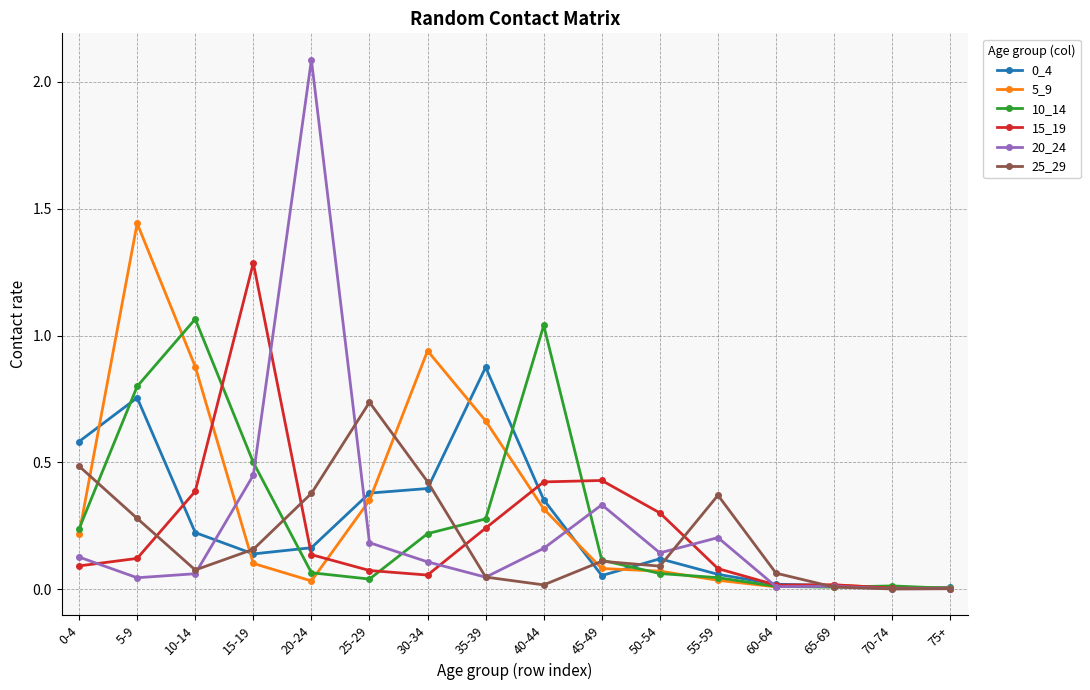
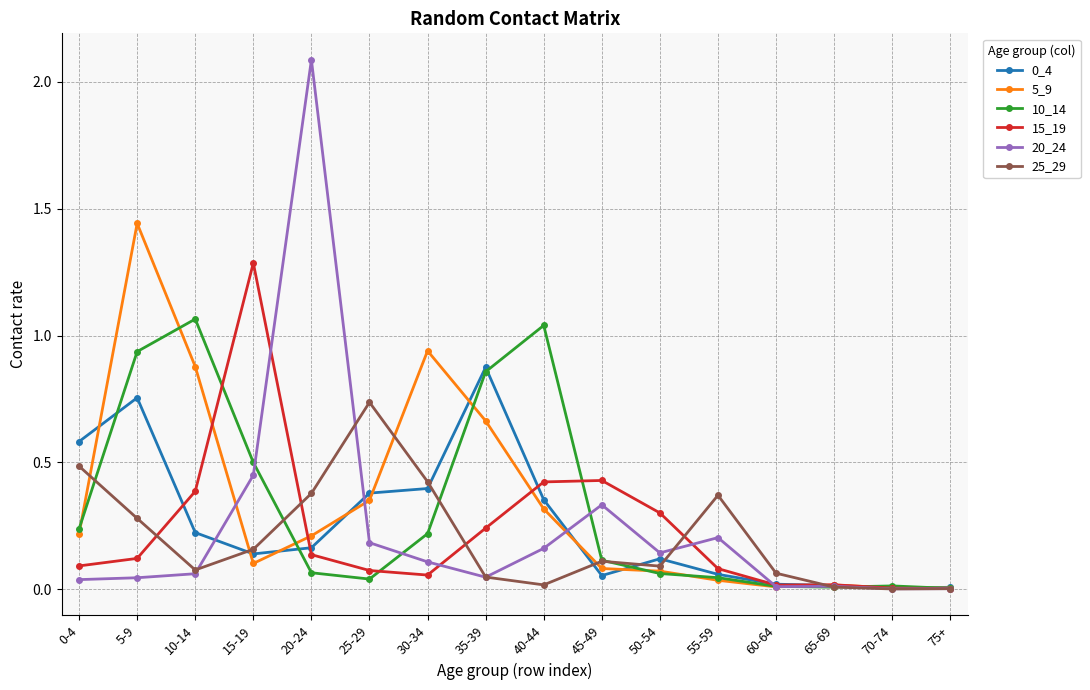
  {
    "0_4": {
      "0-4": 0.58,
      "5-9": 0.75,
      "10-14": 0.22,
      "15-19": 0.14,
      "20-24": 0.16,
      "25-29": 0.38,
      "30-34": 0.40,
      "35-39": 0.87,
      "40-44": 0.35,
      "45-49": 0.05,
      "50-54": 0.12,
      "55-59": 0.06
    },
    "5_9": {
      "0-4": 0.22,
      "5-9": 1.44,
      "10-14": 0.88,
      "15-19": 0.10,
-     "20-24": 0.03,
+     "20-24": 0.21,
      "25-29": 0.35,
      "30-34": 0.94,
      "35-39": 0.66,
      "40-44": 0.32,
      "45-49": 0.08,
      "55-59": 0.04
    },
    "10_14": {
      "0-4": 0.24,
-     "5-9": 0.80,
+     "5-9": 0.94,
      "10-14": 1.06,
      "15-19": 0.50,
      "20-24": 0.07,
      "25-29": 0.04,
      "30-34": 0.22,
-     "35-39": 0.28,
+     "35-39": 0.86,
      "40-44": 1.04,
      "55-59": 0.05
    },
    "15_19": {
      "0-4": 0.09,
      "5-9": 0.12,
      "10-14": 0.39,
      "15-19": 1.29,
      "20-24": 0.14,
      "25-29": 0.07,
      "30-34": 0.06,
      "35-39": 0.24,
      "40-44": 0.42,
      "45-49": 0.43,
      "50-54": 0.30,
      "55-59": 0.08
    },
    "20_24": {
-     "0-4": 0.13,
+     "0-4": 0.04,
      "5-9": 0.05,
      "10-14": 0.06,
      "15-19": 0.45,
      "20-24": 2.09,
      "25-29": 0.18,
      "30-34": 0.11,
      "40-44": 0.16,
      "45-49": 0.33,
      "50-54": 0.14,
      "55-59": 0.20
    },
    "25_29": {
      "0-4": 0.49,
      "5-9": 0.28,
      "10-14": 0.08,
      "15-19": 0.16,
      "20-24": 0.38,
      "25-29": 0.74,
      "30-34": 0.42,
      "40-44": 0.02,
      "50-54": 0.09,
      "55-59": 0.37,
      "60-64": 0.06
    }
  }
